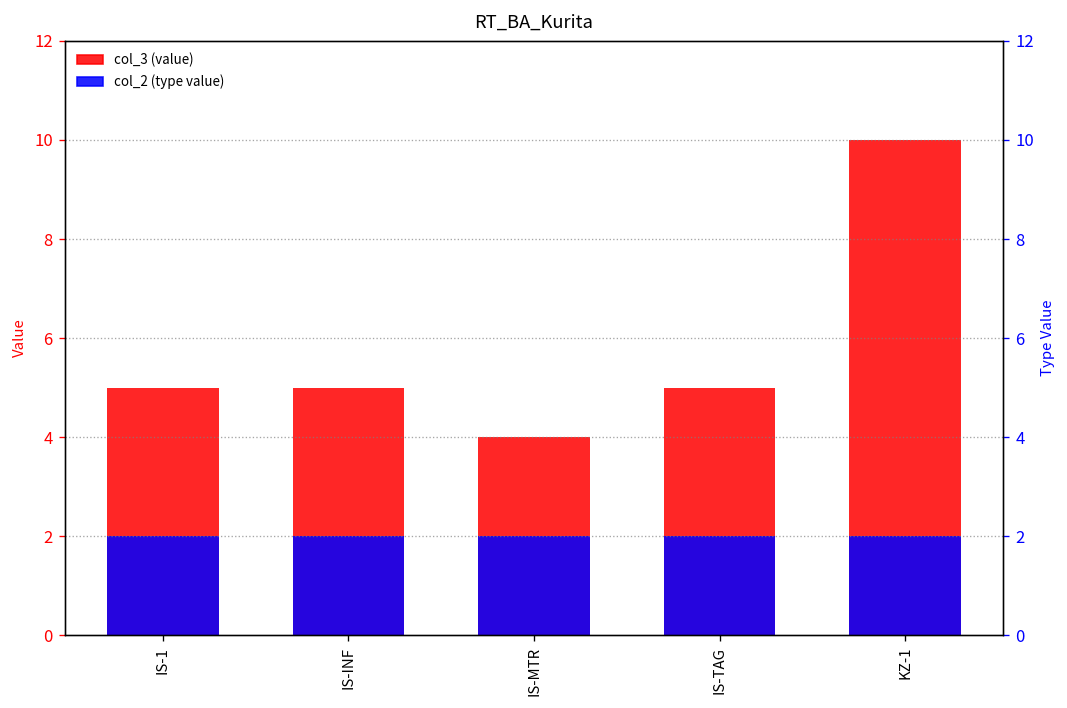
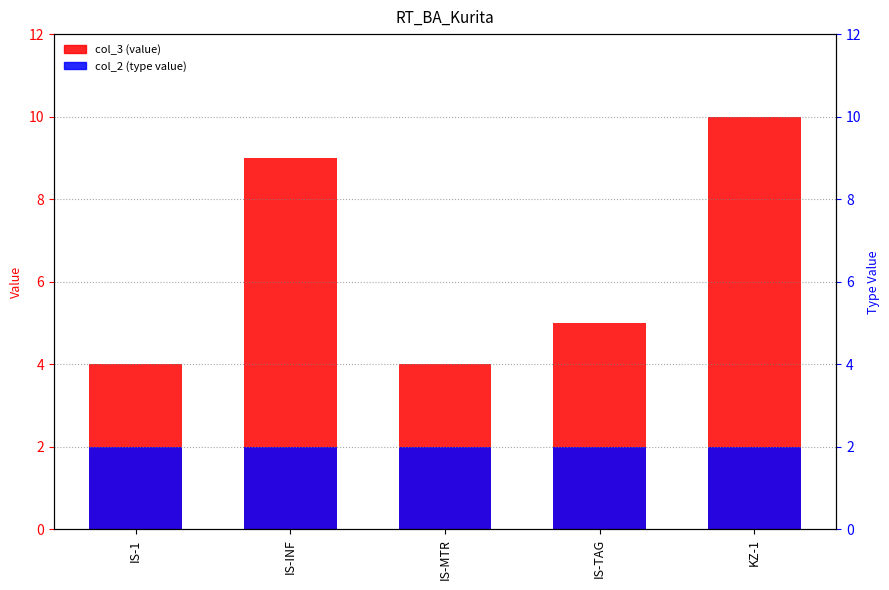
  {
    "col_3 (value)": {
-     "IS-1": 5,
-     "IS-INF": 5,
+     "IS-1": 4,
+     "IS-INF": 9,
      "IS-MTR": 4,
      "IS-TAG": 5,
      "KZ-1": 10
    }
  }
